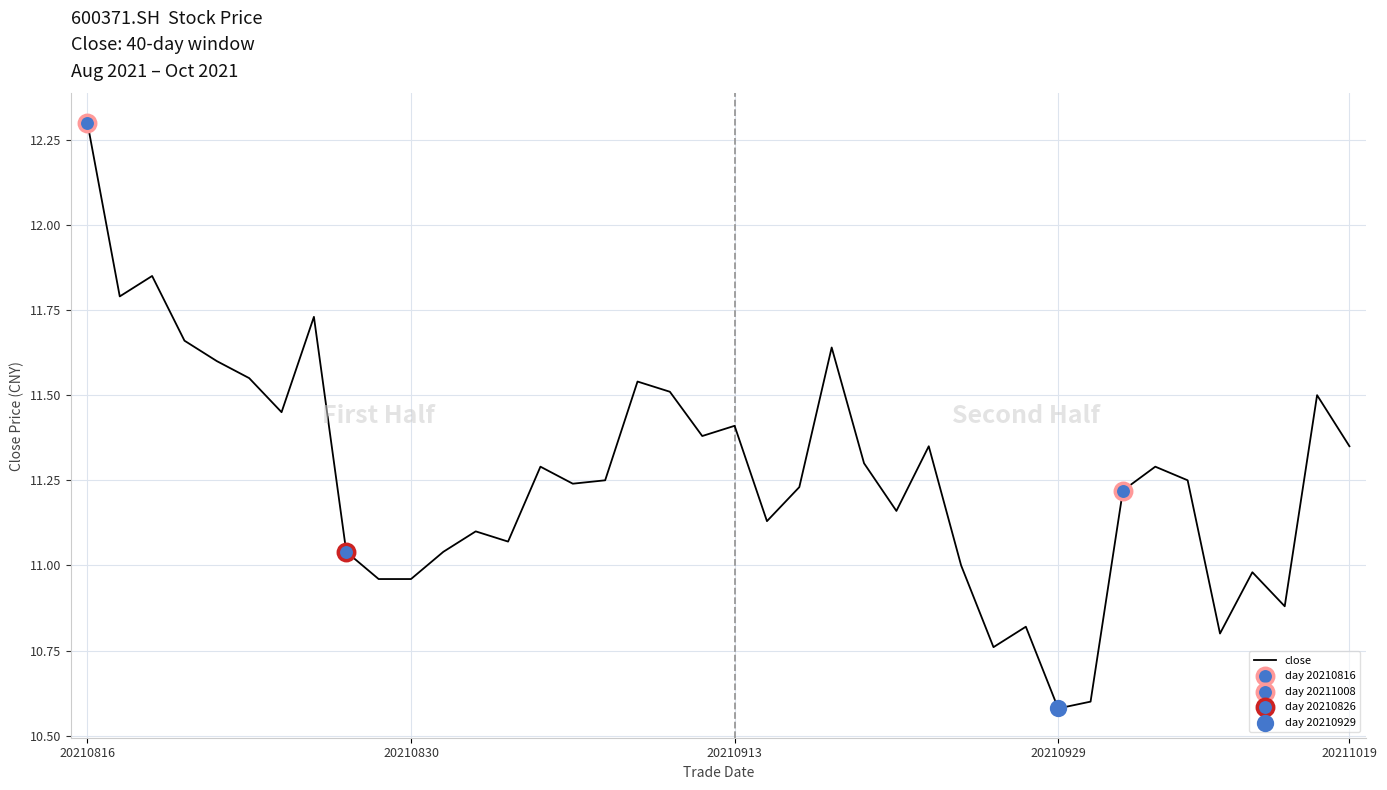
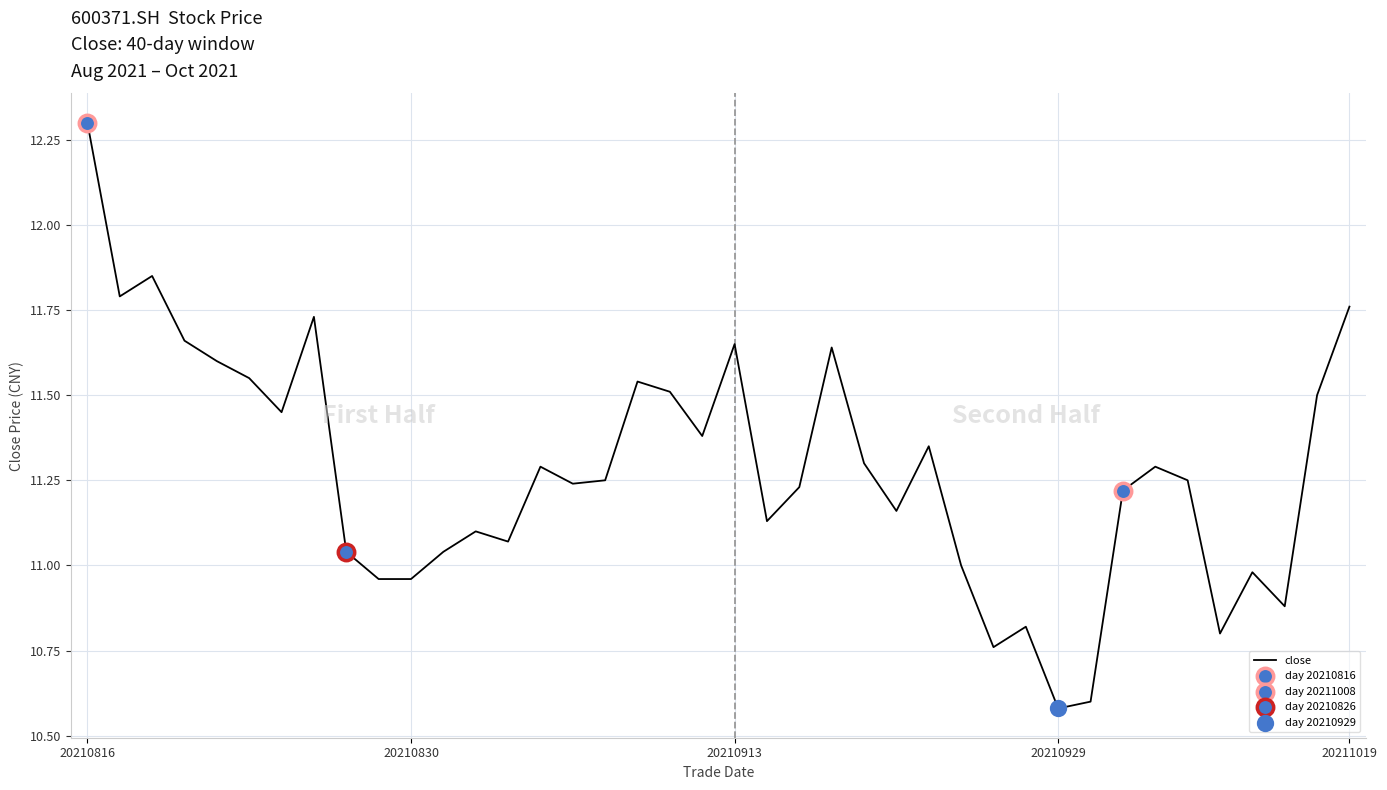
  {
    "close": {
      "20210830": 10.96,
-     "20210913": 11.41,
-     "20211019": 11.35
+     "20210913": 11.65,
+     "20211019": 11.76
    }
  }
